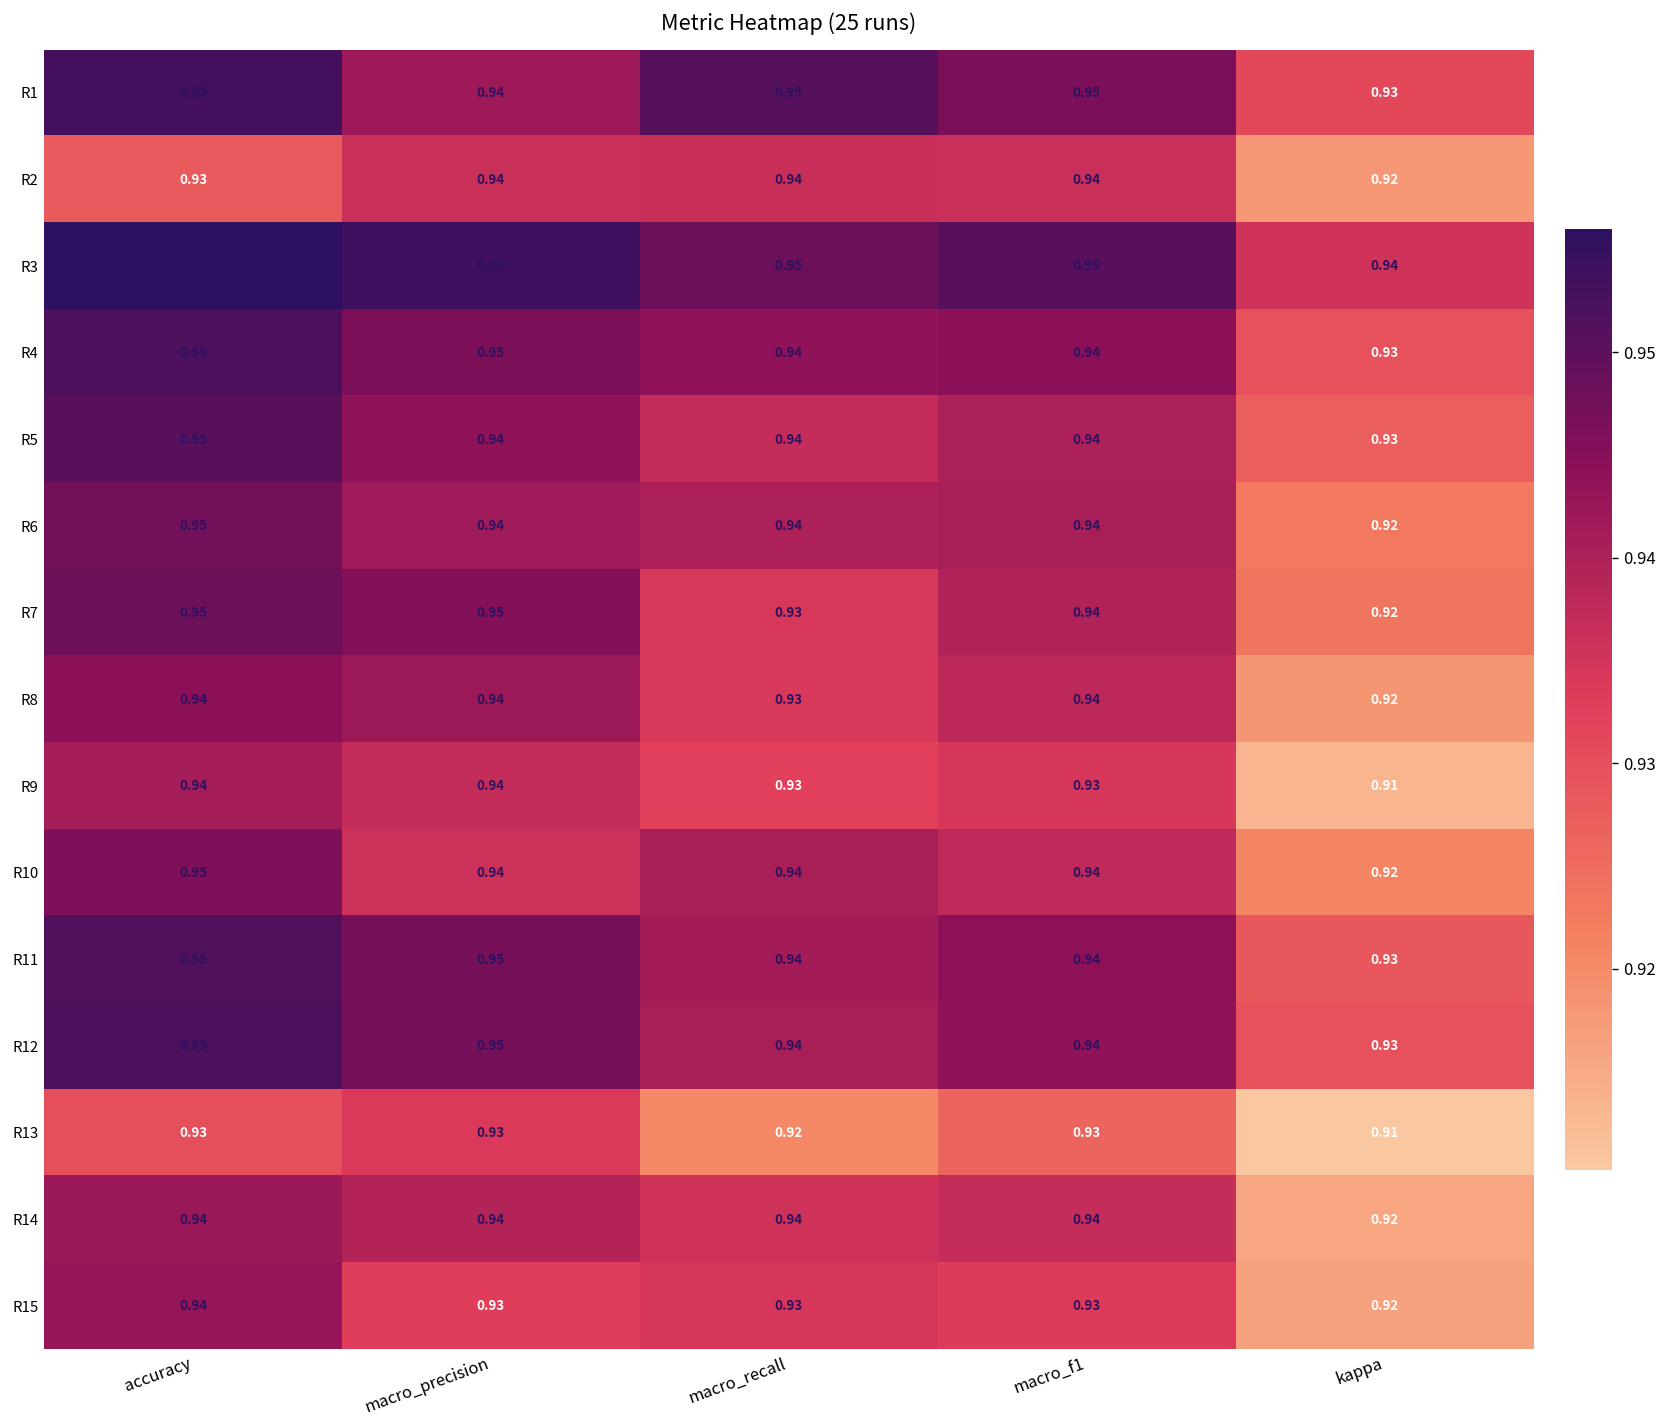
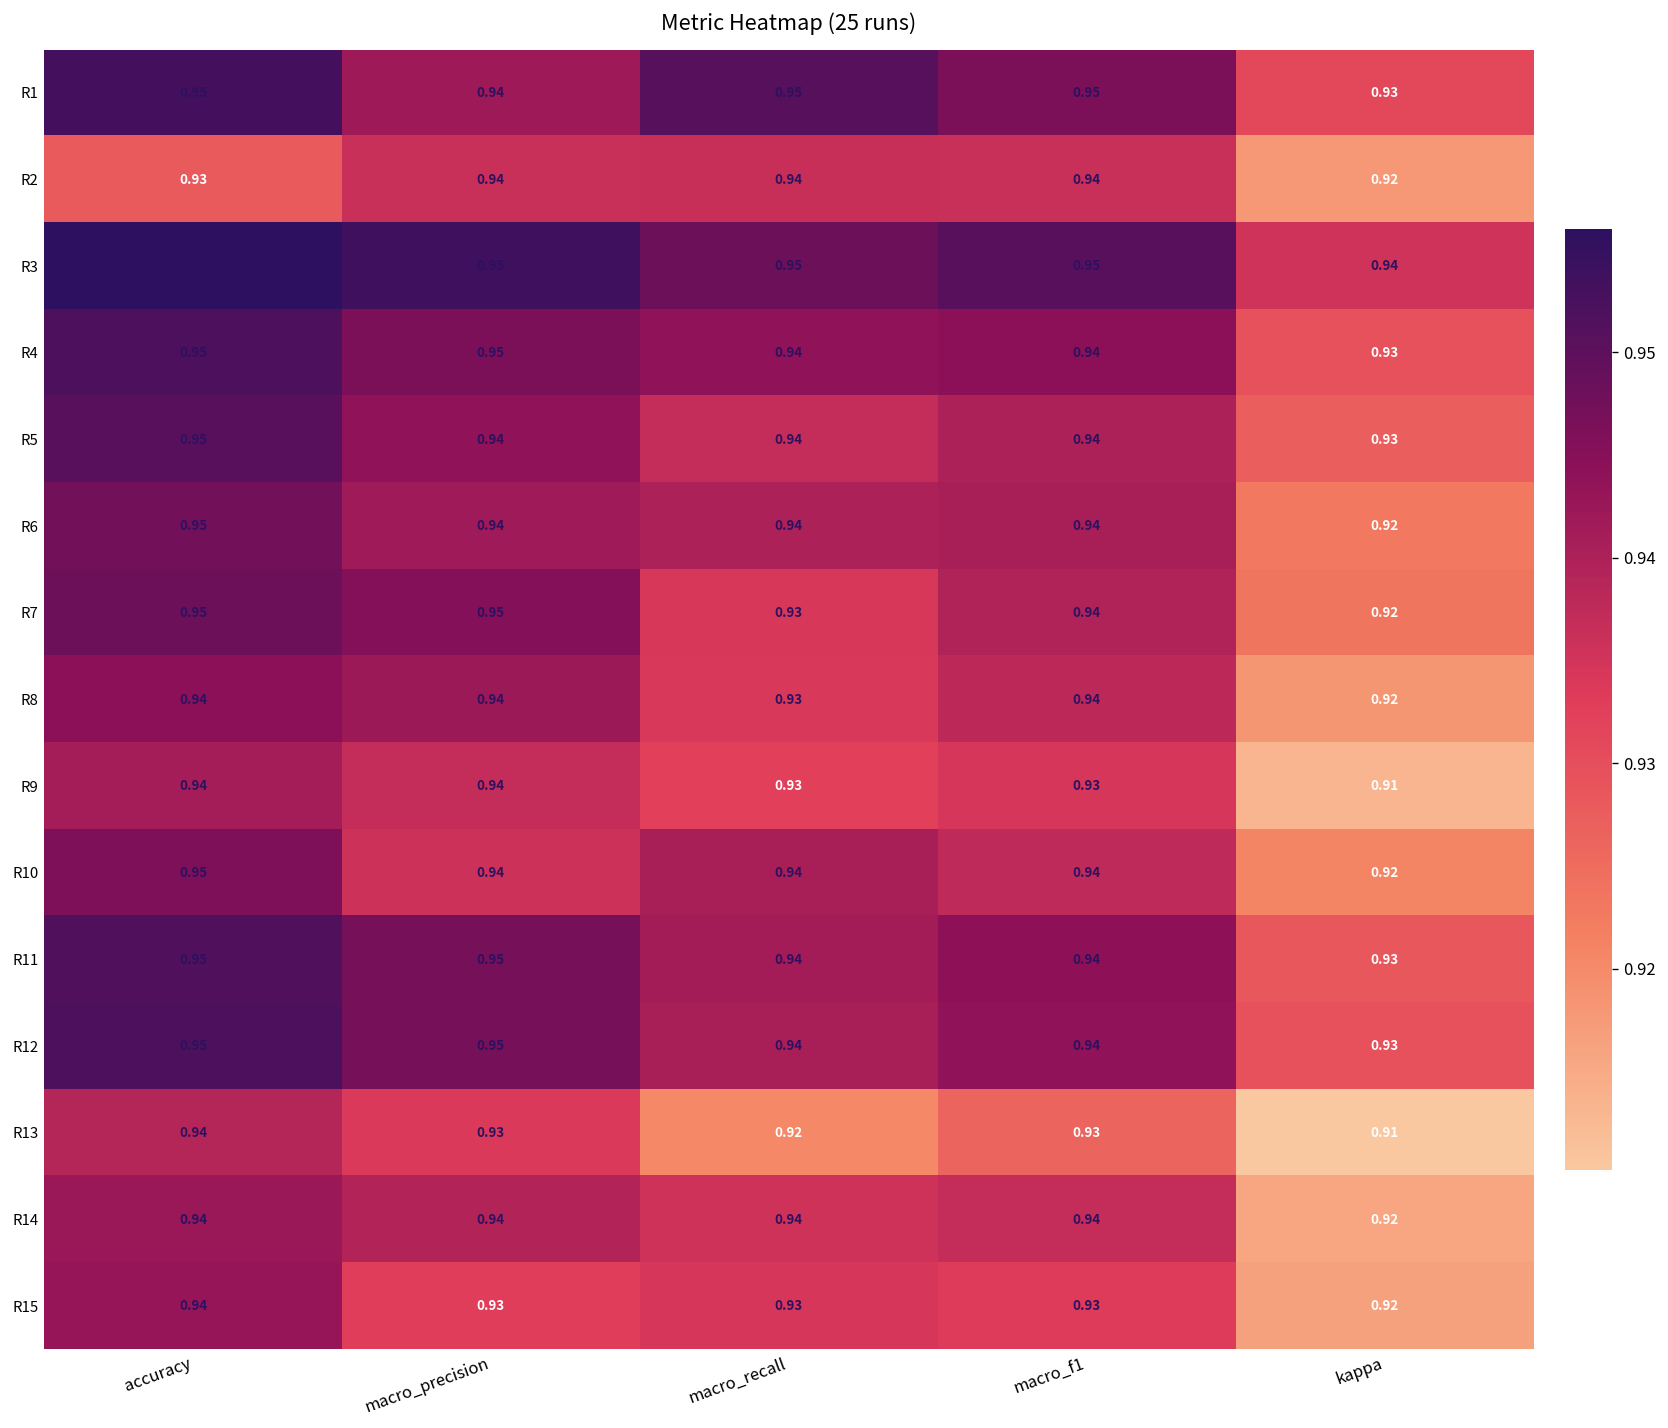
  {
    "R1": {
      "macro_precision": 0.94,
      "macro_f1": 0.95,
      "kappa": 0.93
    },
    "R2": {
      "accuracy": 0.93,
      "macro_precision": 0.94,
      "macro_recall": 0.94,
      "macro_f1": 0.94,
      "kappa": 0.92
    },
    "R3": {
      "macro_recall": 0.95,
      "kappa": 0.94
    },
    "R4": {
      "macro_precision": 0.95,
      "macro_recall": 0.94,
      "macro_f1": 0.94,
      "kappa": 0.93
    },
    "R5": {
      "macro_precision": 0.94,
      "macro_recall": 0.94,
      "macro_f1": 0.94,
      "kappa": 0.93
    },
    "R6": {
      "accuracy": 0.95,
      "macro_precision": 0.94,
      "macro_recall": 0.94,
      "macro_f1": 0.94,
      "kappa": 0.92
    },
    "R7": {
      "accuracy": 0.95,
      "macro_precision": 0.95,
      "macro_recall": 0.93,
      "macro_f1": 0.94,
      "kappa": 0.92
    },
    "R8": {
      "accuracy": 0.94,
      "macro_precision": 0.94,
      "macro_recall": 0.93,
      "macro_f1": 0.94,
      "kappa": 0.92
    },
    "R9": {
      "accuracy": 0.94,
      "macro_precision": 0.94,
      "macro_recall": 0.93,
      "macro_f1": 0.93,
      "kappa": 0.91
    },
    "R10": {
      "accuracy": 0.95,
      "macro_precision": 0.94,
      "macro_recall": 0.94,
      "macro_f1": 0.94,
      "kappa": 0.92
    },
    "R11": {
      "macro_precision": 0.95,
      "macro_recall": 0.94,
      "macro_f1": 0.94,
      "kappa": 0.93
    },
    "R12": {
      "macro_precision": 0.95,
      "macro_recall": 0.94,
      "macro_f1": 0.94,
      "kappa": 0.93
    },
    "R13": {
-     "accuracy": 0.93,
+     "accuracy": 0.94,
      "macro_precision": 0.93,
      "macro_recall": 0.92,
      "macro_f1": 0.93,
      "kappa": 0.91
    },
    "R14": {
      "accuracy": 0.94,
      "macro_precision": 0.94,
      "macro_recall": 0.94,
      "macro_f1": 0.94,
      "kappa": 0.92
    },
    "R15": {
      "accuracy": 0.94,
      "macro_precision": 0.93,
      "macro_recall": 0.93,
      "macro_f1": 0.93,
      "kappa": 0.92
    }
  }
